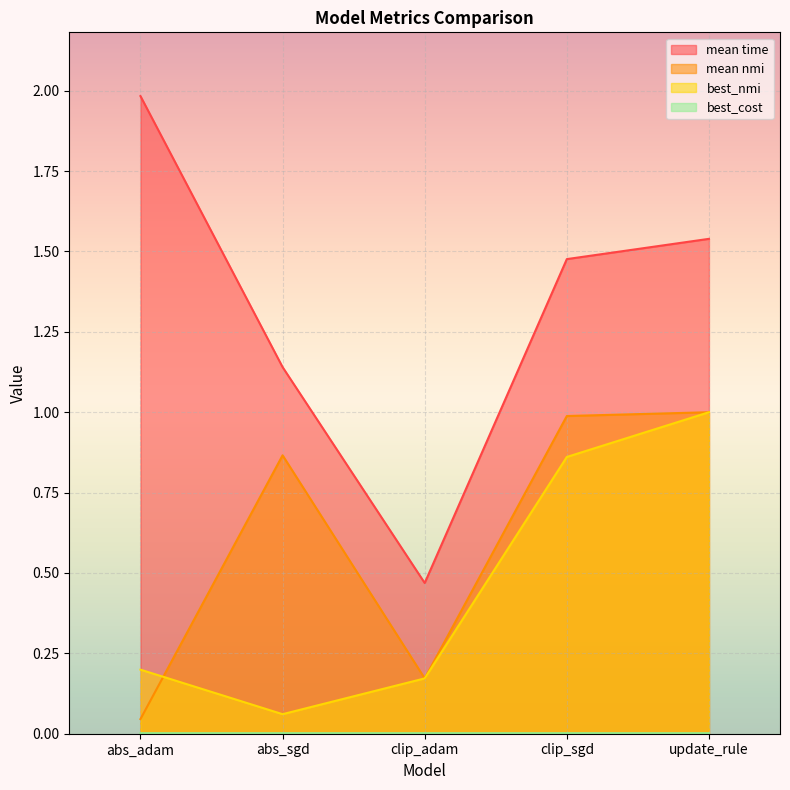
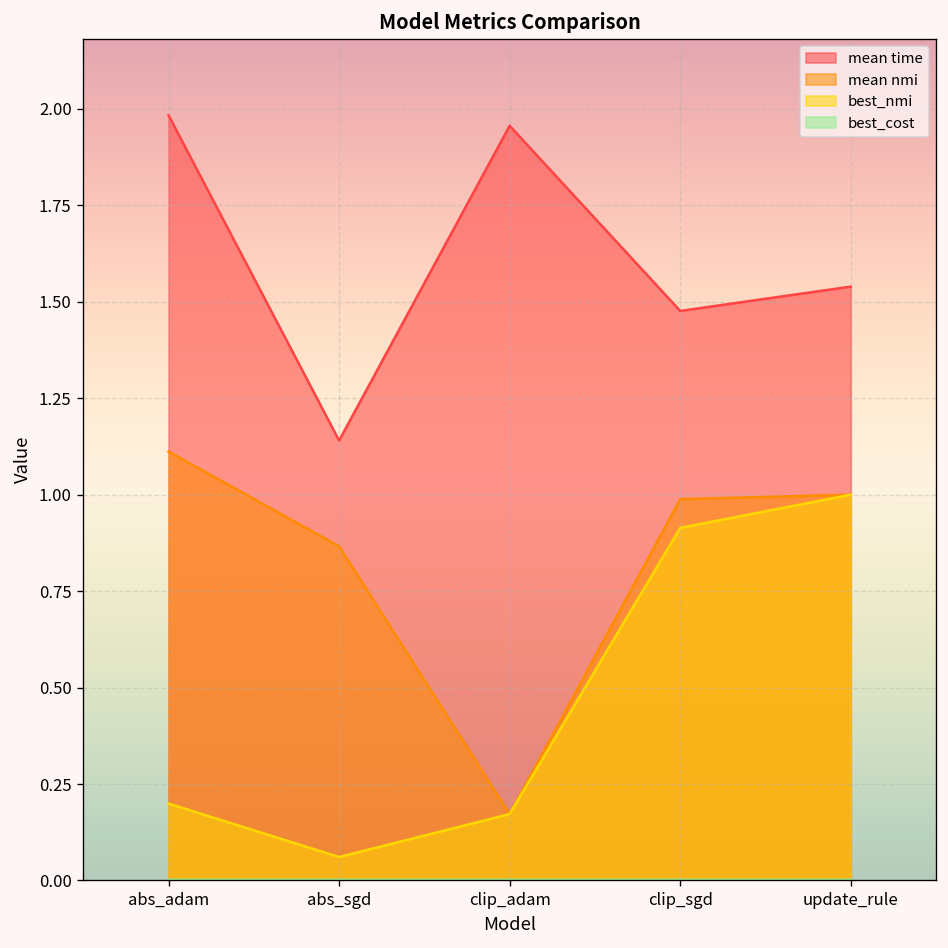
  {
    "mean time": {
      "abs_adam": 1.98,
      "abs_sgd": 1.14,
-     "clip_adam": 0.47,
+     "clip_adam": 1.96,
      "clip_sgd": 1.48,
      "update_rule": 1.54
    },
    "mean nmi": {
-     "abs_adam": 0.05,
+     "abs_adam": 1.11,
      "abs_sgd": 0.87,
      "clip_sgd": 0.99
    },
    "best_nmi": {
      "abs_adam": 0.20,
      "abs_sgd": 0.06,
-     "clip_sgd": 0.86
+     "clip_sgd": 0.91
    },
    "best_cost": {
      "abs_adam": 0.00,
      "abs_sgd": 0.00,
      "clip_adam": 0.00,
      "clip_sgd": 0.00,
      "update_rule": 0.00
    }
  }
